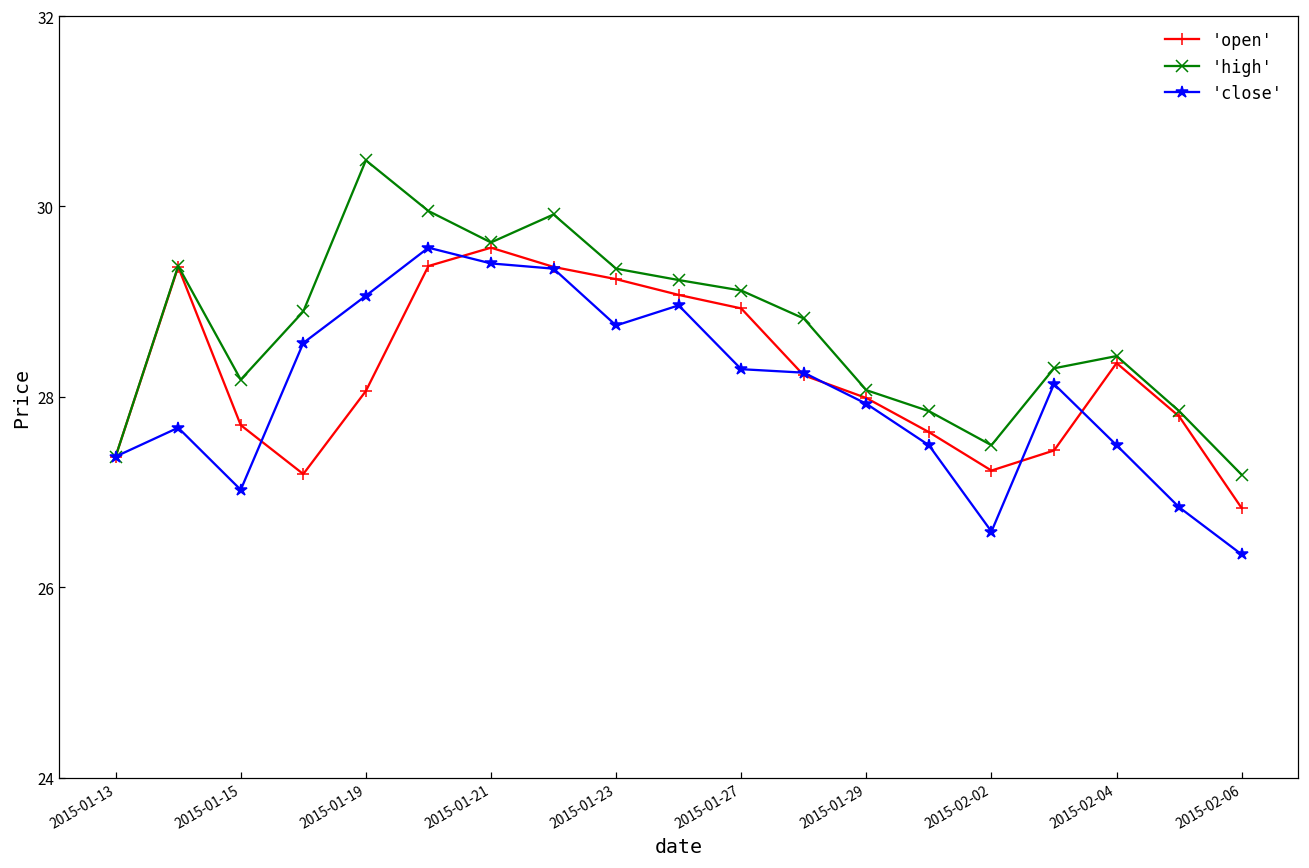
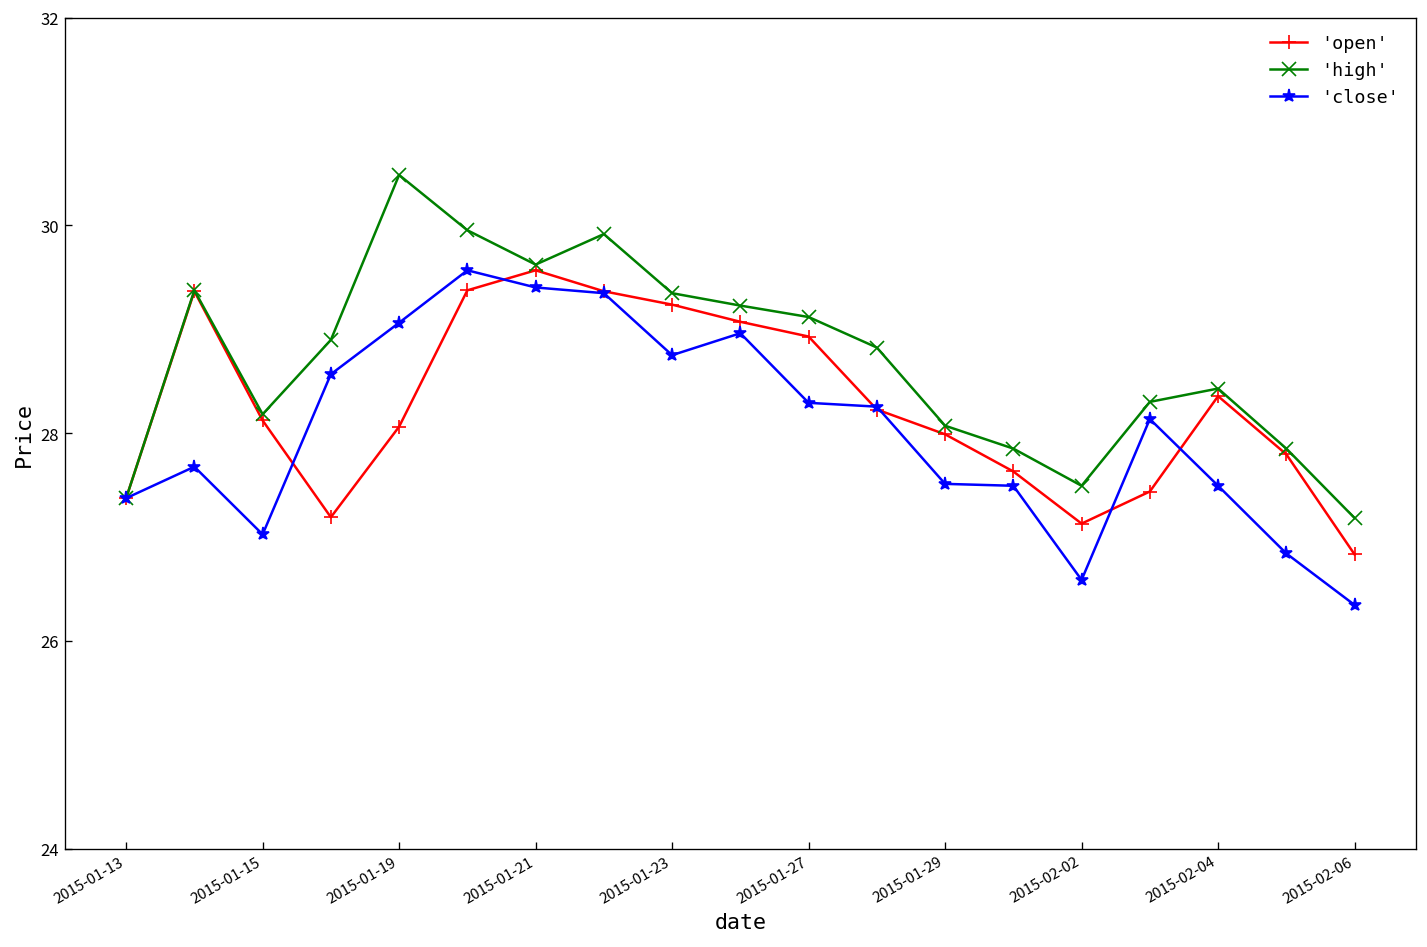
  {
    "'open'": {
-     "2015-01-15": 27.7,
+     "2015-01-15": 28.1,
      "2015-01-19": 28.1,
      "2015-01-21": 29.6,
      "2015-01-23": 29.2,
      "2015-01-27": 28.9,
      "2015-01-29": 28.0,
-     "2015-02-02": 27.2,
+     "2015-02-02": 27.1,
      "2015-02-04": 28.4,
      "2015-02-06": 26.8
    },
    "'high'": {
      "2015-01-15": 28.2,
      "2015-01-19": 30.5,
      "2015-01-21": 29.6,
      "2015-01-23": 29.3,
      "2015-01-27": 29.1,
      "2015-01-29": 28.1,
      "2015-02-02": 27.5,
      "2015-02-04": 28.4,
      "2015-02-06": 27.2
    },
    "'close'": {
      "2015-01-15": 27.0,
      "2015-01-19": 29.1,
      "2015-01-21": 29.4,
      "2015-01-23": 28.8,
      "2015-01-27": 28.3,
-     "2015-01-29": 27.9,
+     "2015-01-29": 27.5,
      "2015-02-02": 26.6,
      "2015-02-04": 27.5,
      "2015-02-06": 26.3
    }
  }
